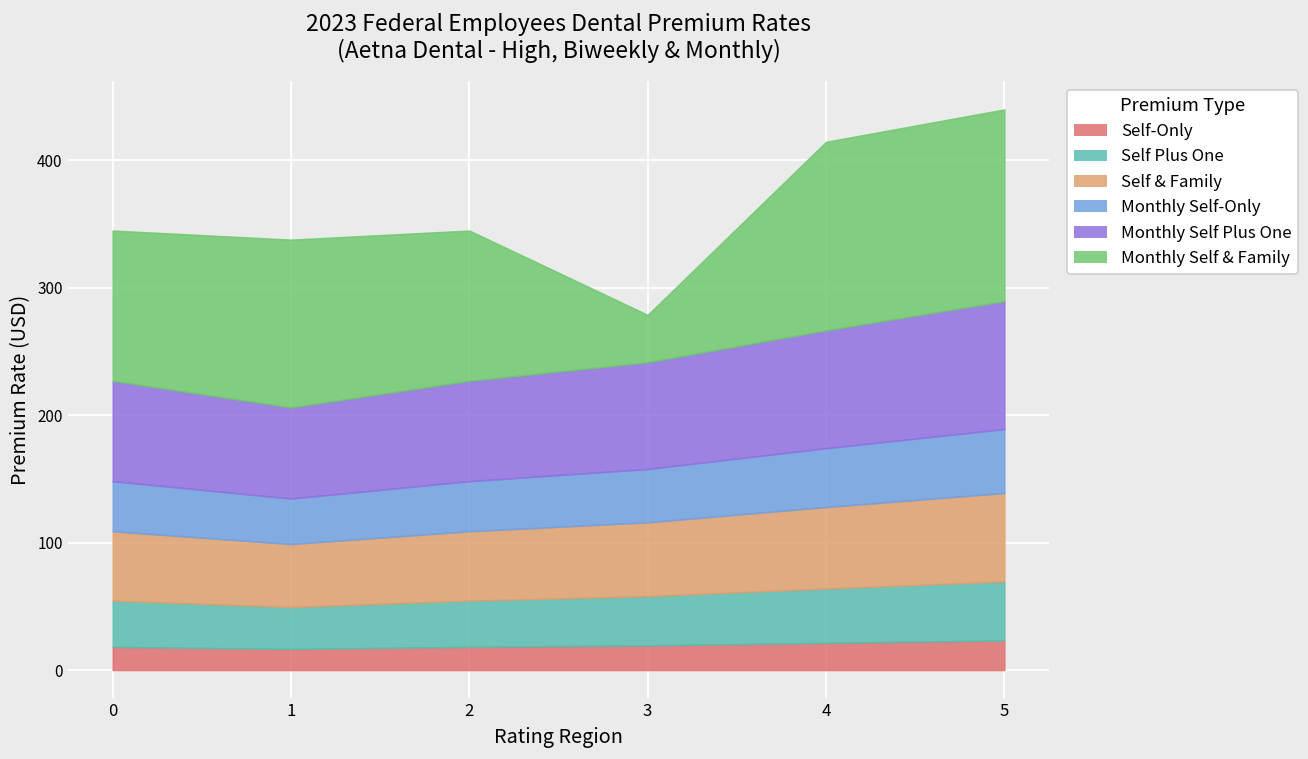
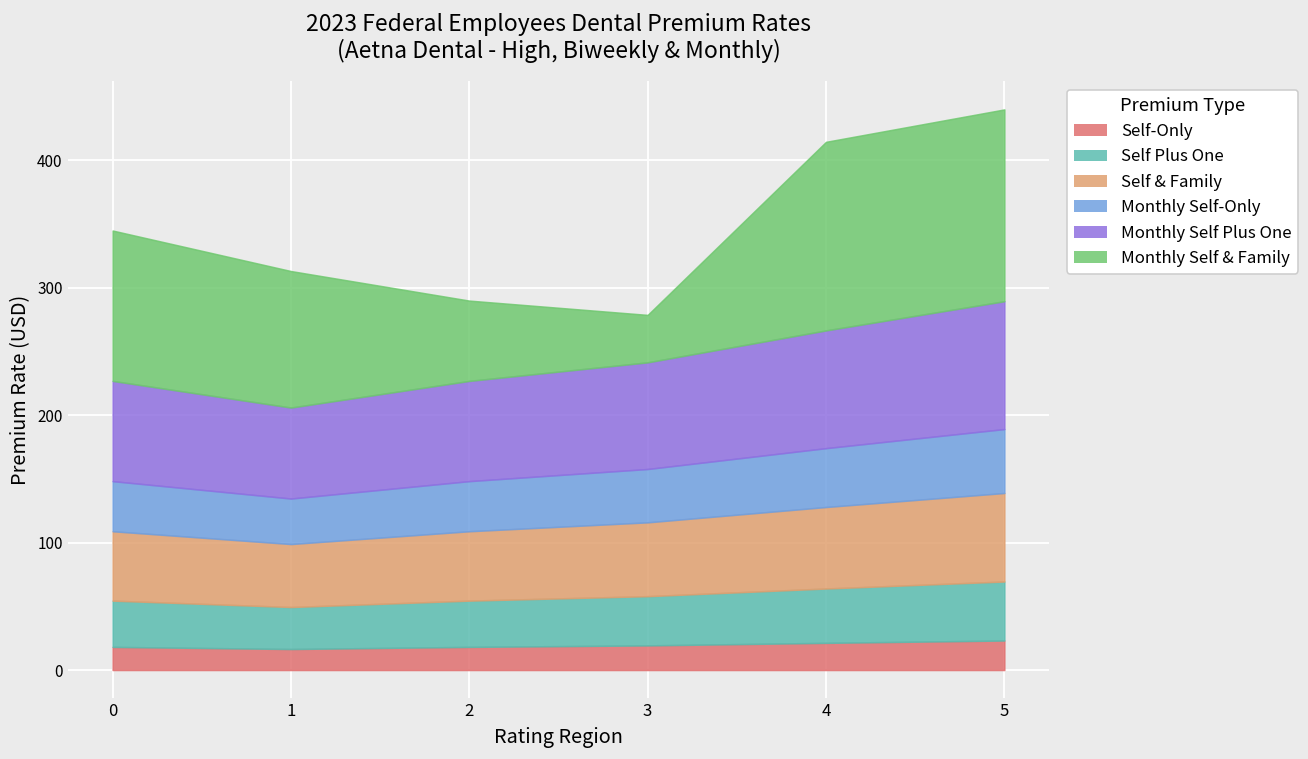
  {
    "Monthly Self & Family": {
      "0": 118,
-     "1": 132,
-     "2": 118,
+     "1": 107,
+     "2": 63,
      "3": 37,
      "4": 148,
      "5": 151
    }
  }
